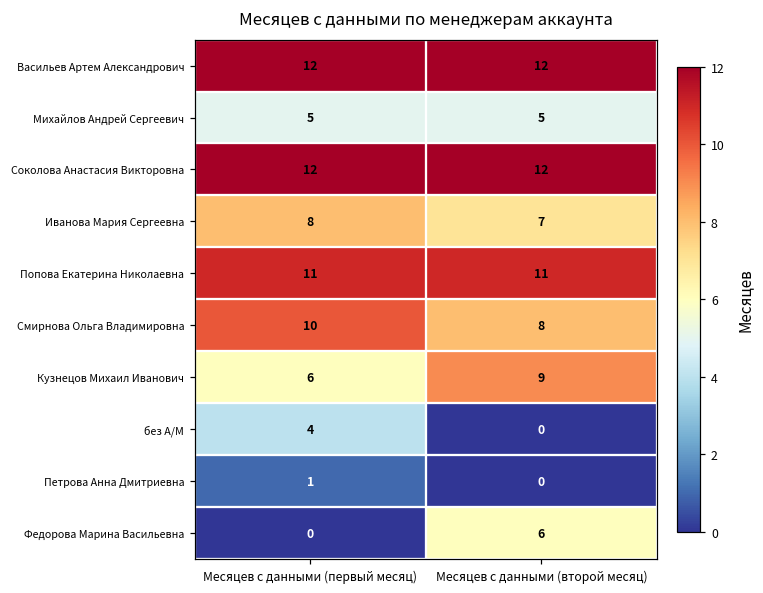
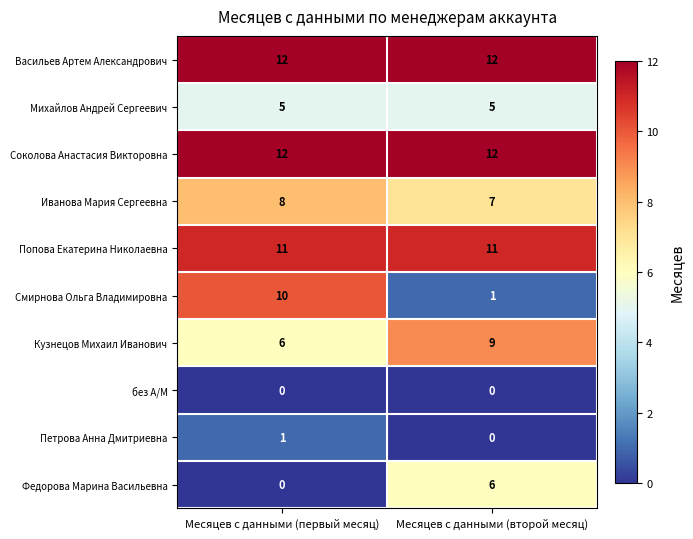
  {
    "Васильев Артем Александрович": {
      "Месяцев с данными (первый месяц)": 12,
      "Месяцев с данными (второй месяц)": 12
    },
    "Михайлов Андрей Сергеевич": {
      "Месяцев с данными (первый месяц)": 5,
      "Месяцев с данными (второй месяц)": 5
    },
    "Соколова Анастасия Викторовна": {
      "Месяцев с данными (первый месяц)": 12,
      "Месяцев с данными (второй месяц)": 12
    },
    "Иванова Мария Сергеевна": {
      "Месяцев с данными (первый месяц)": 8,
      "Месяцев с данными (второй месяц)": 7
    },
    "Попова Екатерина Николаевна": {
      "Месяцев с данными (первый месяц)": 11,
      "Месяцев с данными (второй месяц)": 11
    },
    "Смирнова Ольга Владимировна": {
      "Месяцев с данными (первый месяц)": 10,
-     "Месяцев с данными (второй месяц)": 8
+     "Месяцев с данными (второй месяц)": 1
    },
    "Кузнецов Михаил Иванович": {
      "Месяцев с данными (первый месяц)": 6,
      "Месяцев с данными (второй месяц)": 9
    },
    "без А/М": {
-     "Месяцев с данными (первый месяц)": 4,
+     "Месяцев с данными (первый месяц)": 0,
      "Месяцев с данными (второй месяц)": 0
    },
    "Петрова Анна Дмитриевна": {
      "Месяцев с данными (первый месяц)": 1,
      "Месяцев с данными (второй месяц)": 0
    },
    "Федорова Марина Васильевна": {
      "Месяцев с данными (первый месяц)": 0,
      "Месяцев с данными (второй месяц)": 6
    }
  }
